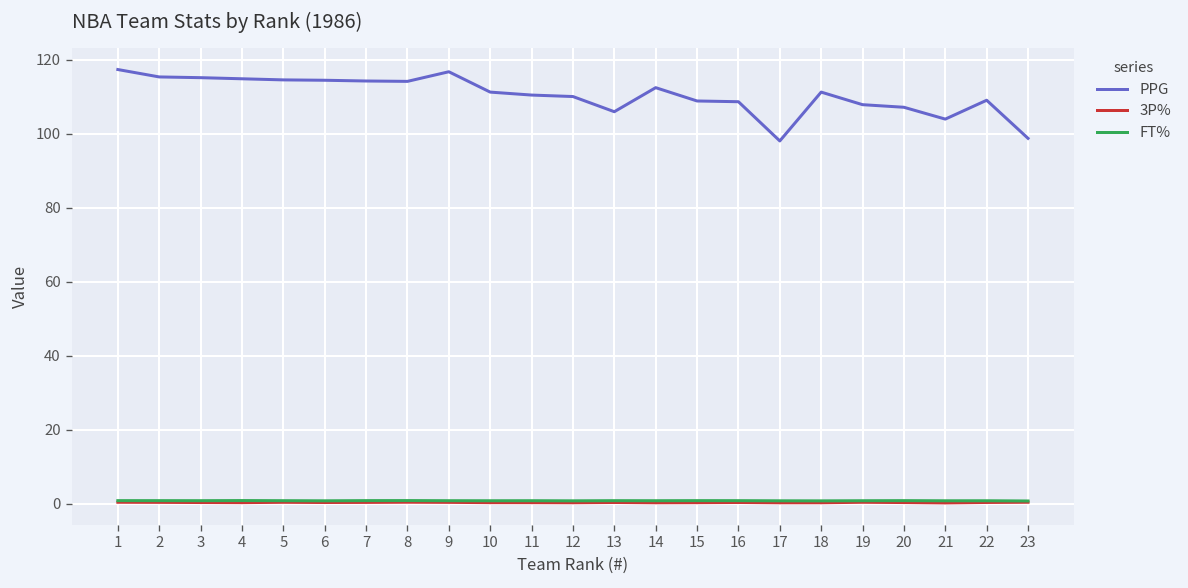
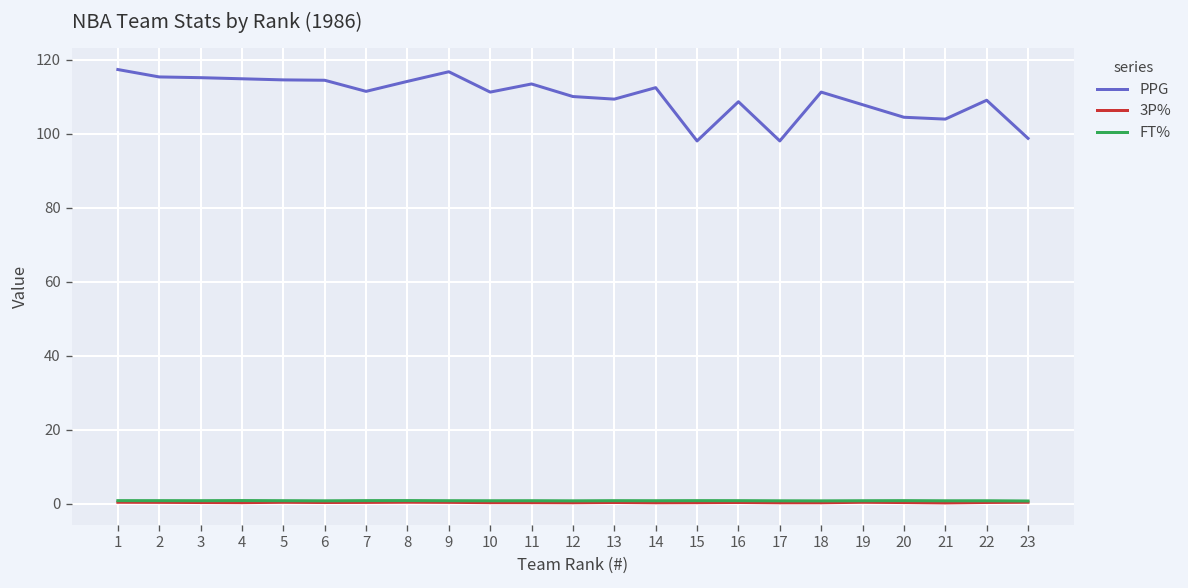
  {
    "PPG": {
      "1": 117,
      "2": 115,
      "3": 115,
      "4": 115,
      "5": 115,
      "6": 114,
-     "7": 114,
+     "7": 111,
      "8": 114,
      "9": 117,
      "10": 111,
-     "11": 110,
+     "11": 113,
      "12": 110,
-     "13": 106,
+     "13": 109,
      "14": 112,
-     "15": 109,
+     "15": 98,
      "16": 109,
      "17": 98,
      "18": 111,
      "19": 108,
-     "20": 107,
+     "20": 104,
      "21": 104,
      "22": 109,
      "23": 99
    }
  }
